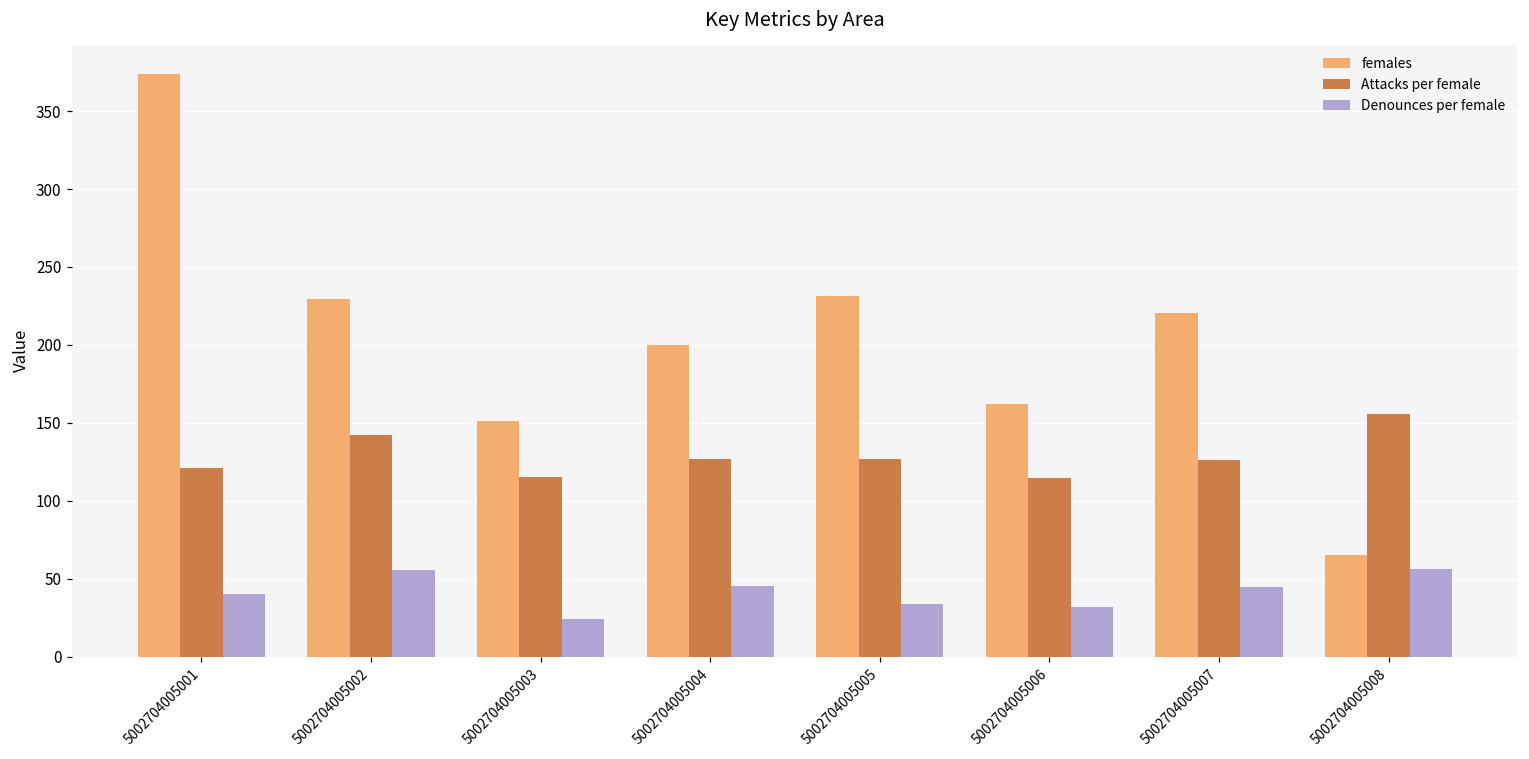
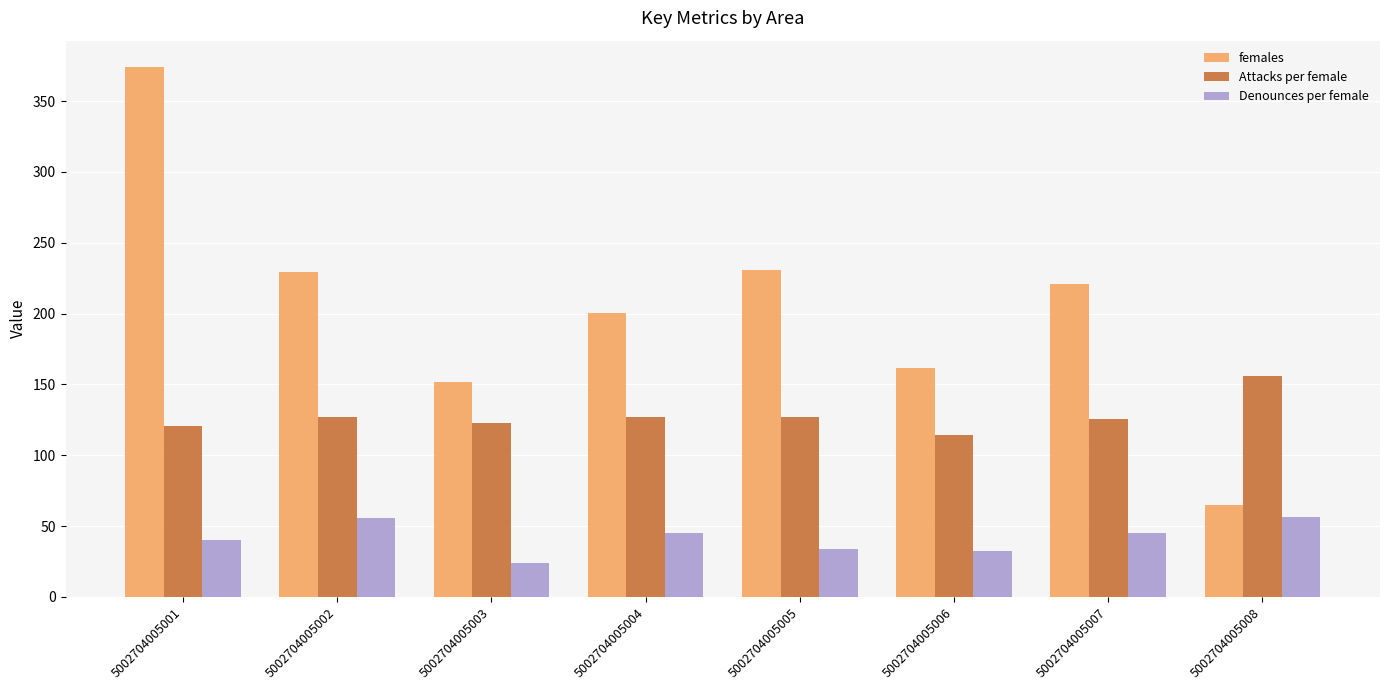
  {
    "females": {
      "5002704005001": 374,
      "5002704005002": 229,
      "5002704005003": 151,
      "5002704005004": 200,
      "5002704005005": 231,
      "5002704005006": 162,
      "5002704005007": 221,
      "5002704005008": 65
    },
    "Attacks per female": {
      "5002704005001": 121,
-     "5002704005002": 142,
-     "5002704005003": 115,
+     "5002704005002": 127,
+     "5002704005003": 122,
      "5002704005004": 127,
      "5002704005005": 127,
      "5002704005006": 114,
      "5002704005007": 126,
      "5002704005008": 156
    },
    "Denounces per female": {
      "5002704005001": 40,
      "5002704005002": 56,
      "5002704005003": 24,
      "5002704005004": 45,
      "5002704005005": 34,
      "5002704005006": 32,
      "5002704005007": 45,
      "5002704005008": 56
    }
  }
